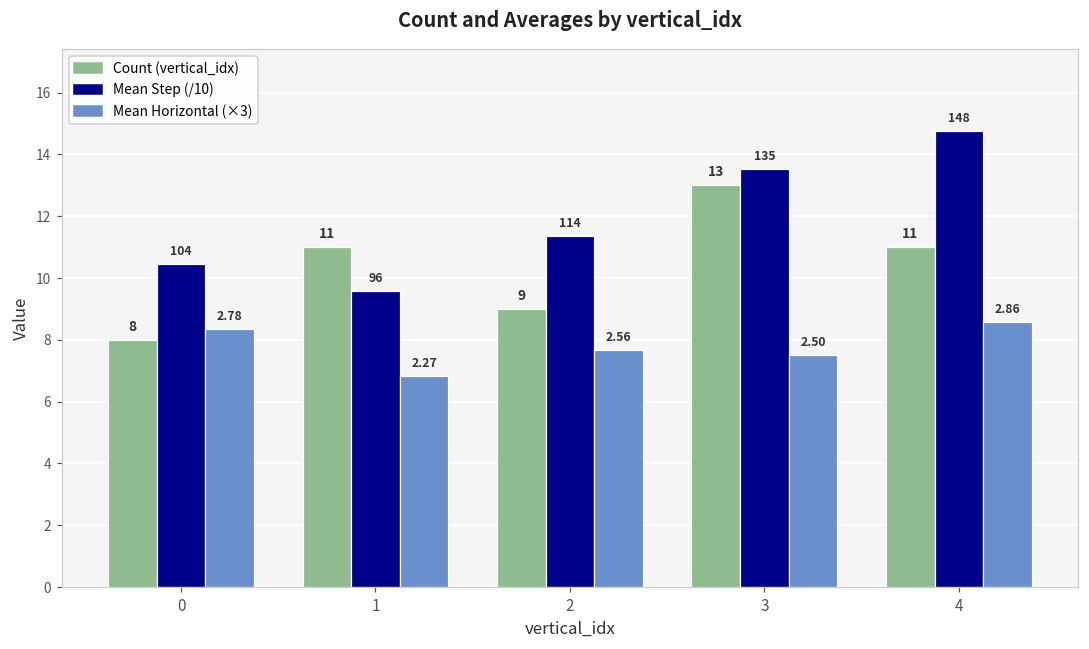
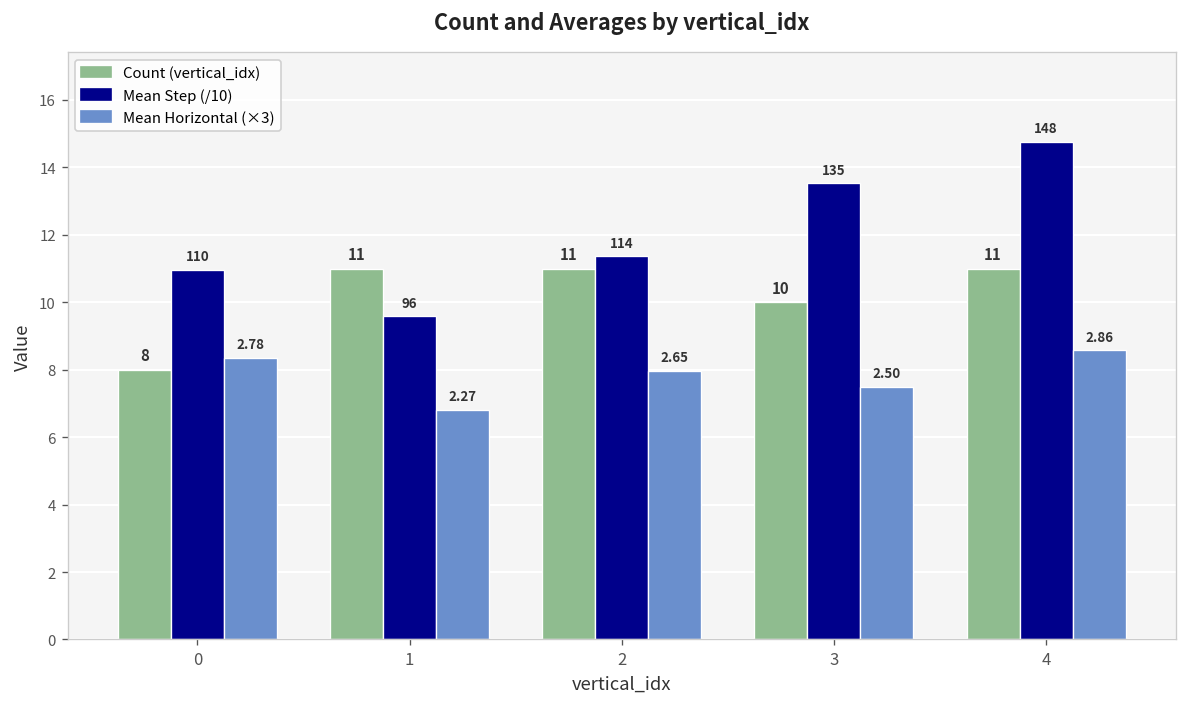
  {
    "Count (vertical_idx)": {
      "0": 8,
      "1": 11,
-     "2": 9,
-     "3": 13,
+     "2": 11,
+     "3": 10,
      "4": 11
    },
    "Mean Step (/10)": {
-     "0": 104
+     "0": 110
    },
    "Mean Horizontal (×3)": {
-     "2": 2.56
+     "2": 2.65
    }
  }
